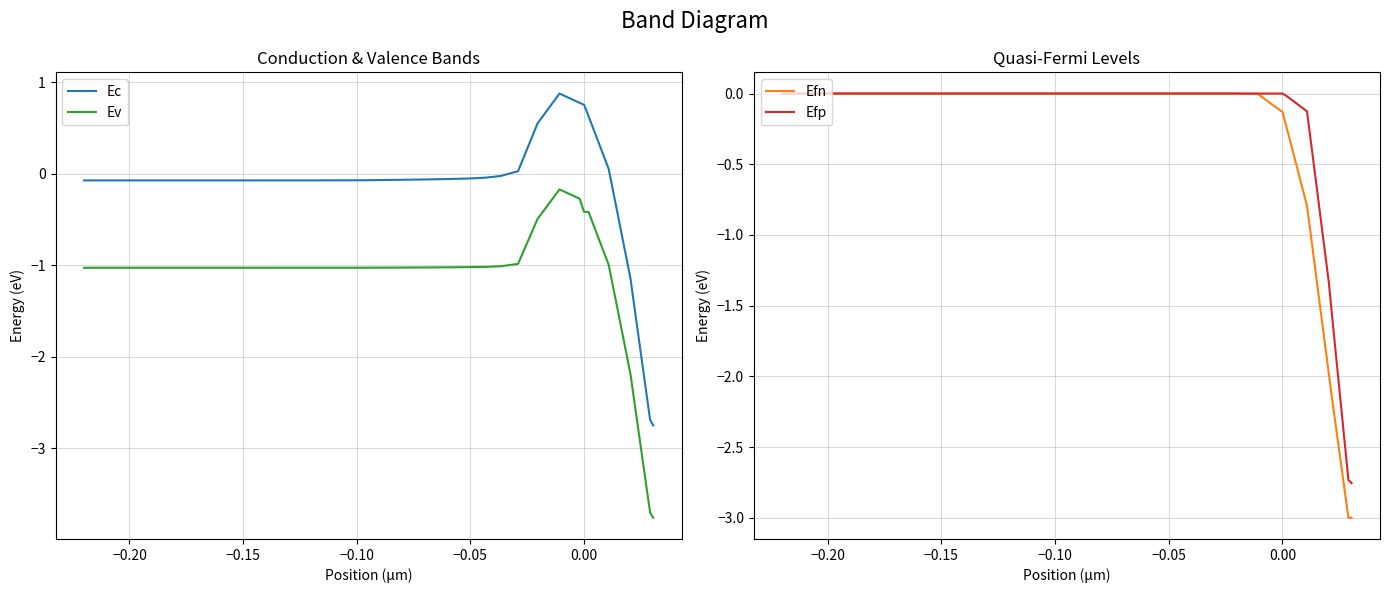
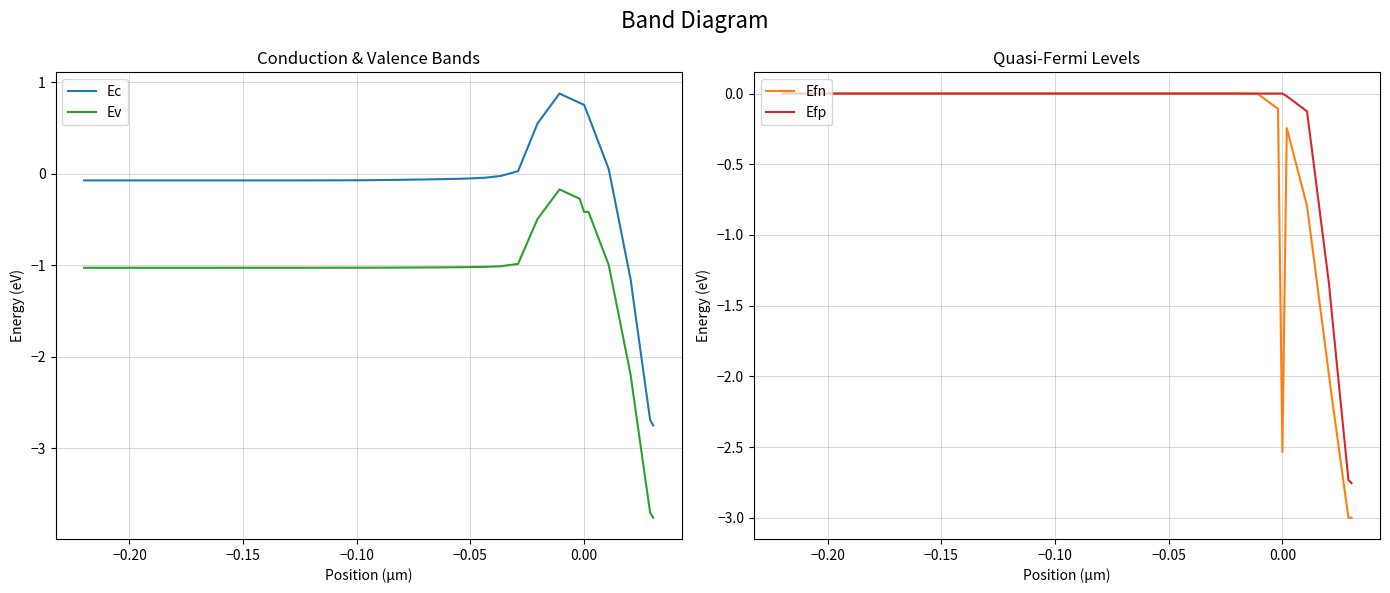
  {
    "Conduction & Valence Bands": {
      "Ec": {
        "0.00": 0.8
      },
      "Ev": {
        "0.00": -0.4
      }
    },
    "Quasi-Fermi Levels": {
      "Efn": {
-       "0.00": -0.13
+       "0.00": -2.53
      },
      "Efp": {
        "0.00": 0.00
      }
    }
  }
